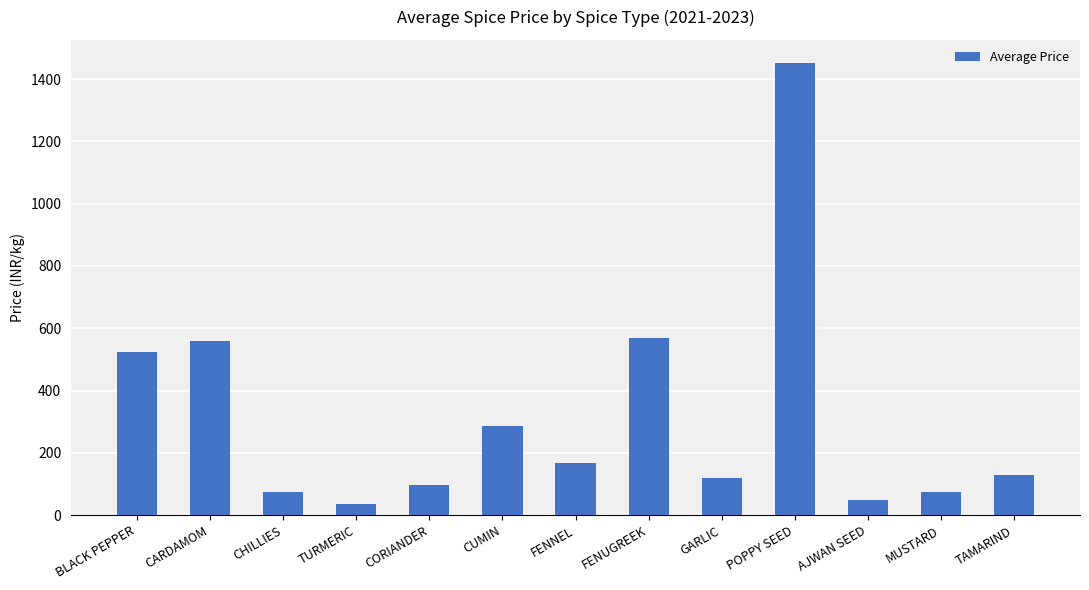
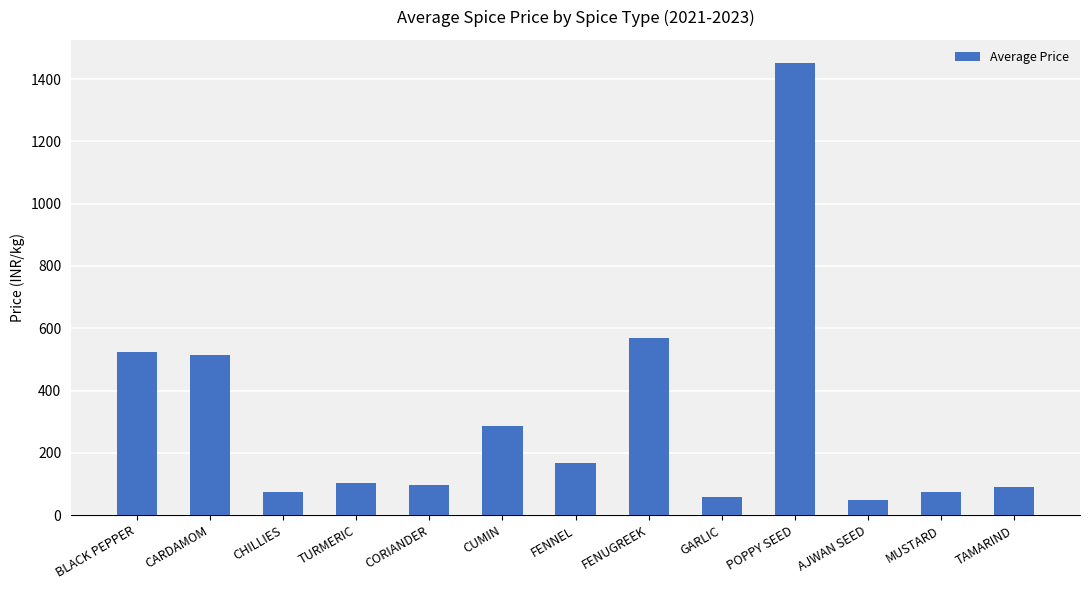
  {
    "BLACK PEPPER": 520,
-   "CARDAMOM": 560,
+   "CARDAMOM": 510,
    "CHILLIES": 70,
-   "TURMERIC": 30,
+   "TURMERIC": 100,
    "CORIANDER": 100,
    "CUMIN": 280,
    "FENNEL": 170,
    "FENUGREEK": 570,
-   "GARLIC": 120,
+   "GARLIC": 60,
    "POPPY SEED": 1450,
    "AJWAN SEED": 50,
    "MUSTARD": 70,
-   "TAMARIND": 130
+   "TAMARIND": 90
  }
